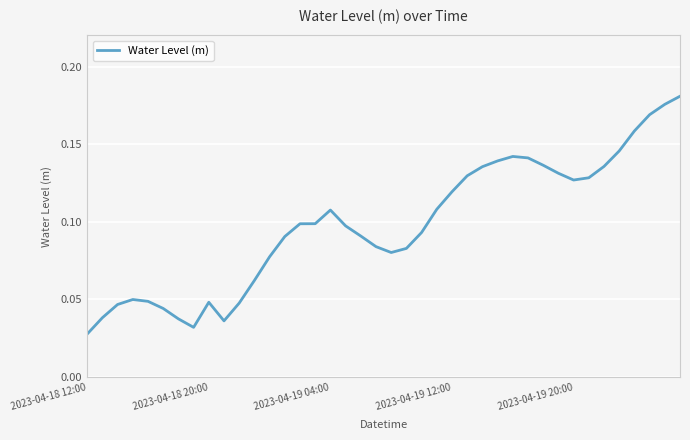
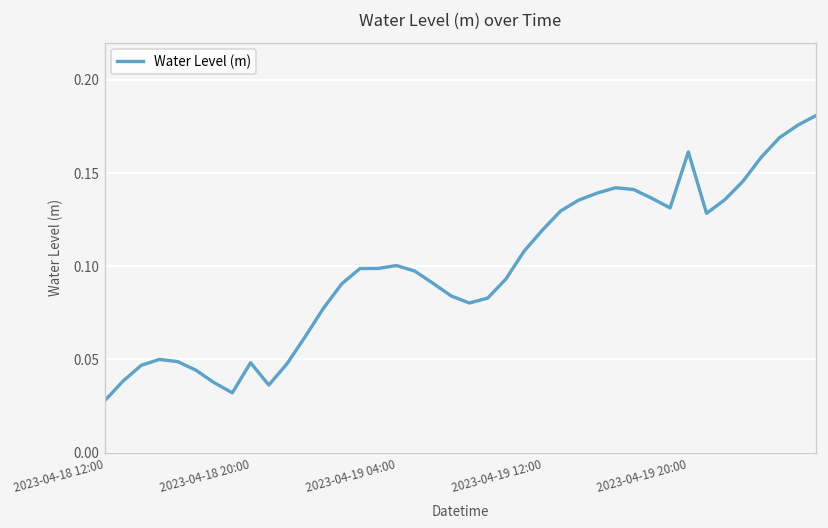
  {
    "2023-04-18 12:00": 0.028,
    "2023-04-18 20:00": 0.048,
-   "2023-04-19 04:00": 0.108,
+   "2023-04-19 04:00": 0.100,
    "2023-04-19 12:00": 0.119,
-   "2023-04-19 20:00": 0.127
+   "2023-04-19 20:00": 0.161
  }
